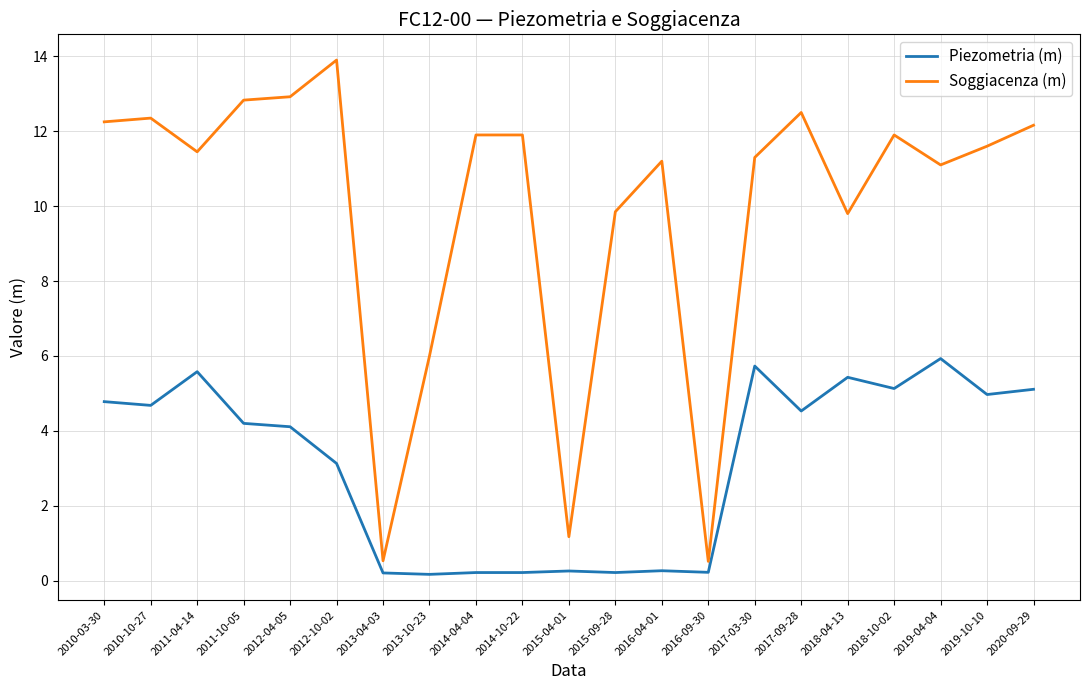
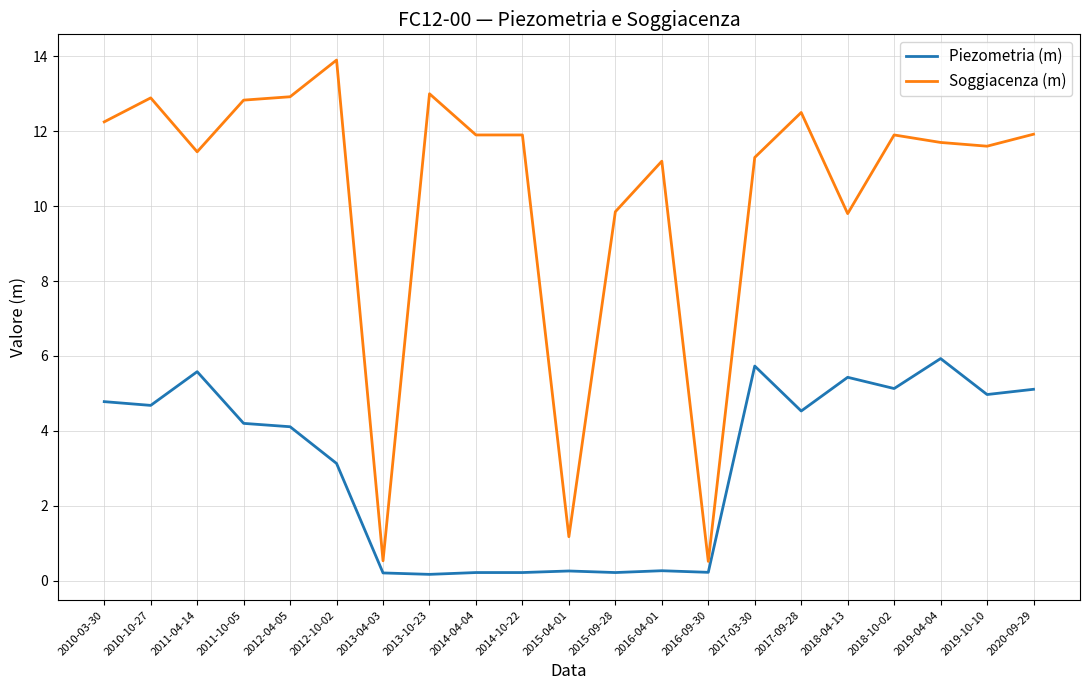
  {
    "Piezometria (m)": {
      "2010-03-30": 4.8,
      "2010-10-27": 4.7,
      "2011-04-14": 5.6,
      "2011-10-05": 4.2,
      "2012-04-05": 4.1,
      "2012-10-02": 3.1,
      "2013-04-03": 0.2,
      "2013-10-23": 0.2,
      "2014-04-04": 0.2,
      "2014-10-22": 0.2,
      "2015-04-01": 0.3,
      "2015-09-28": 0.2,
      "2016-04-01": 0.3,
      "2016-09-30": 0.2,
      "2017-03-30": 5.7,
      "2017-09-28": 4.5,
      "2018-04-13": 5.4,
      "2018-10-02": 5.1,
      "2019-04-04": 5.9,
      "2019-10-10": 5.0,
      "2020-09-29": 5.1
    },
    "Soggiacenza (m)": {
      "2010-03-30": 12.3,
-     "2010-10-27": 12.4,
+     "2010-10-27": 12.9,
      "2011-04-14": 11.5,
      "2011-10-05": 12.8,
      "2012-04-05": 12.9,
      "2012-10-02": 13.9,
      "2013-04-03": 0.5,
-     "2013-10-23": 6,
+     "2013-10-23": 13,
      "2014-04-04": 11.9,
      "2014-10-22": 11.9,
      "2015-04-01": 1.2,
      "2015-09-28": 9.9,
      "2016-04-01": 11.2,
      "2016-09-30": 0.5,
      "2017-03-30": 11.3,
      "2017-09-28": 12.5,
      "2018-04-13": 9.8,
      "2018-10-02": 11.9,
-     "2019-04-04": 11.1,
+     "2019-04-04": 11.7,
      "2019-10-10": 11.6,
-     "2020-09-29": 12.2
+     "2020-09-29": 11.9
    }
  }
